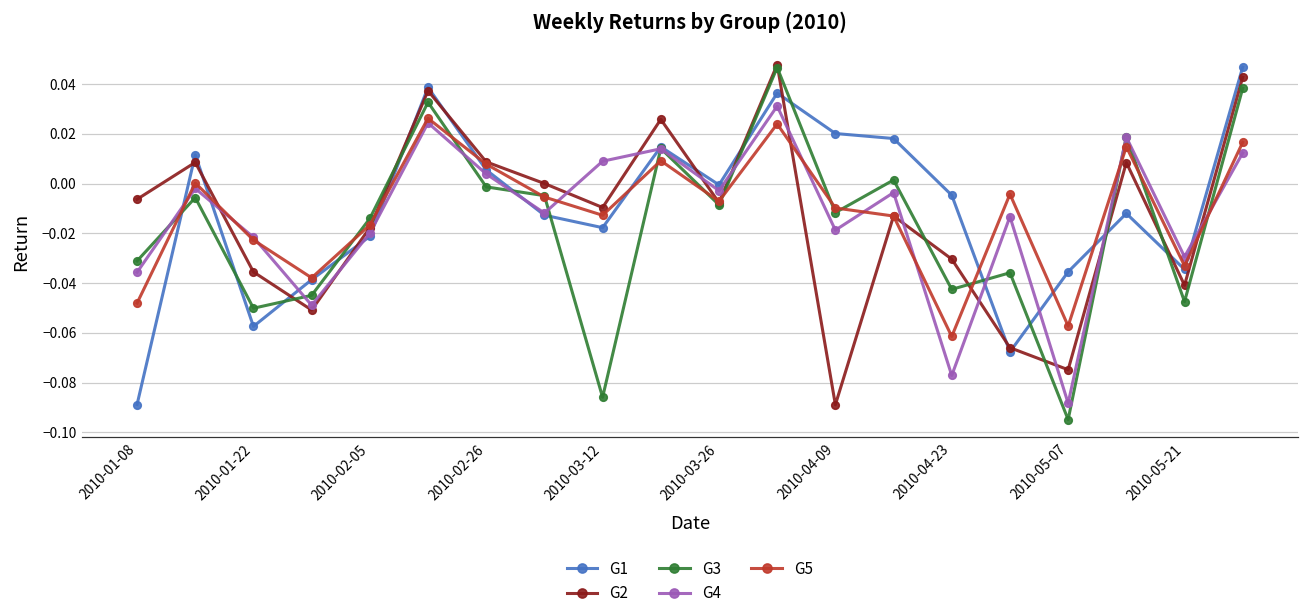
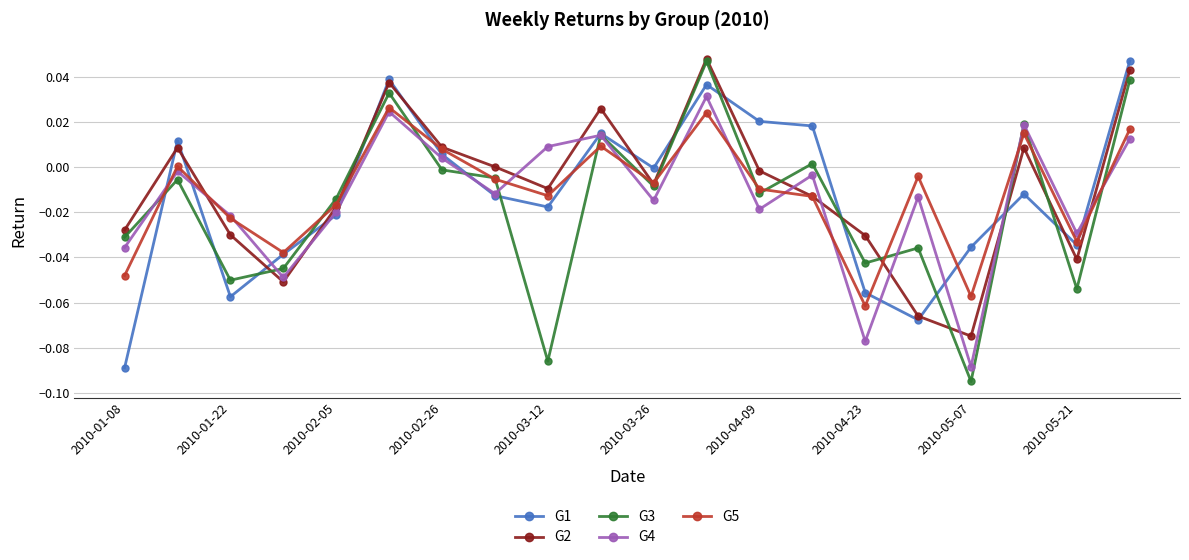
  {
    "G1": {
      "2010-01-08": -0.089,
      "2010-01-22": -0.057,
      "2010-02-05": -0.021,
      "2010-02-26": 0.006,
      "2010-03-12": -0.018,
      "2010-03-26": 0.000,
      "2010-04-09": 0.020,
-     "2010-04-23": -0.005,
+     "2010-04-23": -0.056,
      "2010-05-07": -0.035,
      "2010-05-21": -0.034
    },
    "G2": {
-     "2010-01-08": -0.006,
-     "2010-01-22": -0.036,
+     "2010-01-08": -0.028,
+     "2010-01-22": -0.030,
      "2010-03-12": -0.010,
-     "2010-04-09": -0.089,
+     "2010-04-09": -0.002,
      "2010-04-23": -0.030,
      "2010-05-07": -0.075,
      "2010-05-21": -0.041
    },
    "G3": {
      "2010-01-08": -0.031,
      "2010-01-22": -0.050,
      "2010-02-05": -0.014,
      "2010-02-26": -0.001,
      "2010-03-12": -0.086,
      "2010-04-09": -0.012,
      "2010-04-23": -0.043,
      "2010-05-07": -0.095,
-     "2010-05-21": -0.047
+     "2010-05-21": -0.054
    },
    "G4": {
      "2010-01-08": -0.036,
      "2010-01-22": -0.022,
      "2010-02-05": -0.020,
      "2010-02-26": 0.004,
      "2010-03-12": 0.009,
-     "2010-03-26": -0.003,
+     "2010-03-26": -0.015,
      "2010-04-09": -0.019,
      "2010-04-23": -0.077,
      "2010-05-07": -0.088,
      "2010-05-21": -0.029
    },
    "G5": {
      "2010-01-08": -0.048,
      "2010-01-22": -0.023,
      "2010-03-12": -0.013,
      "2010-04-09": -0.010,
      "2010-04-23": -0.061,
      "2010-05-07": -0.057,
      "2010-05-21": -0.033
    }
  }
